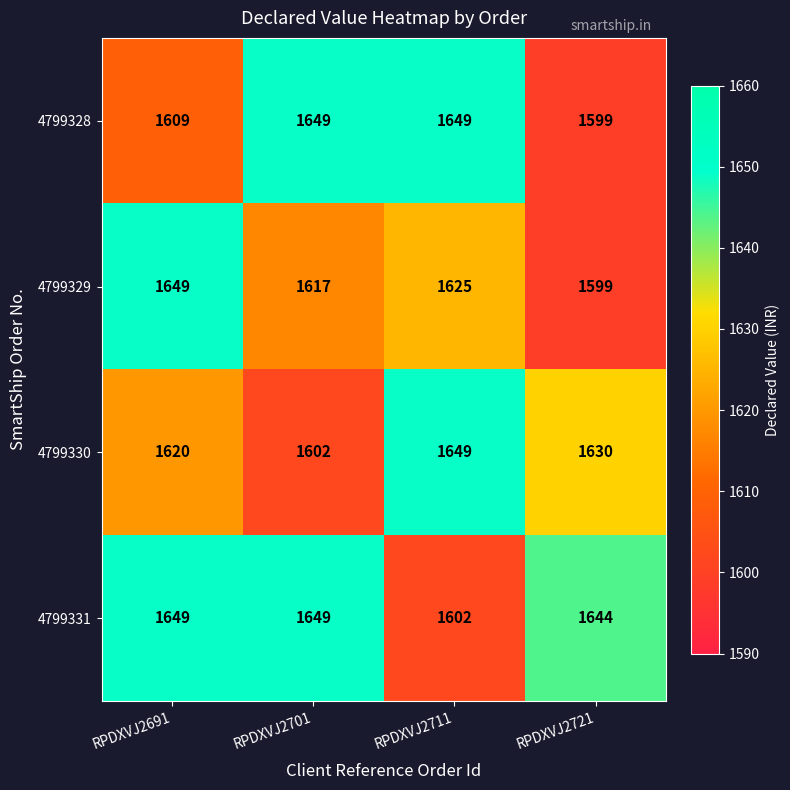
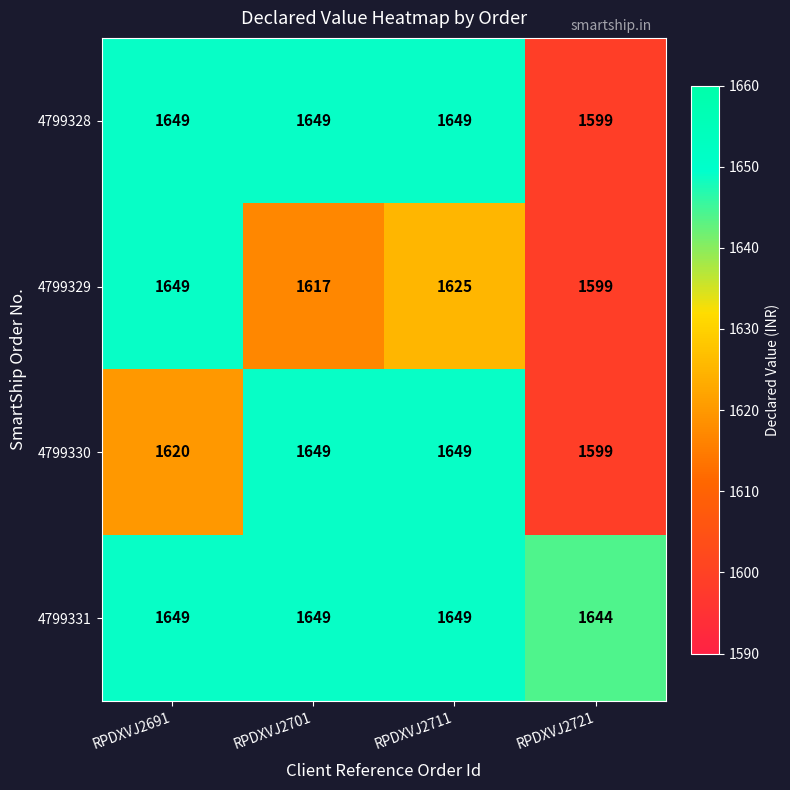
  {
    "4799328": {
-     "RPDXVJ2691": 1609,
+     "RPDXVJ2691": 1649,
      "RPDXVJ2701": 1649,
      "RPDXVJ2711": 1649,
      "RPDXVJ2721": 1599
    },
    "4799329": {
      "RPDXVJ2691": 1649,
      "RPDXVJ2701": 1617,
      "RPDXVJ2711": 1625,
      "RPDXVJ2721": 1599
    },
    "4799330": {
      "RPDXVJ2691": 1620,
-     "RPDXVJ2701": 1602,
+     "RPDXVJ2701": 1649,
      "RPDXVJ2711": 1649,
-     "RPDXVJ2721": 1630
+     "RPDXVJ2721": 1599
    },
    "4799331": {
      "RPDXVJ2691": 1649,
      "RPDXVJ2701": 1649,
-     "RPDXVJ2711": 1602,
+     "RPDXVJ2711": 1649,
      "RPDXVJ2721": 1644
    }
  }
